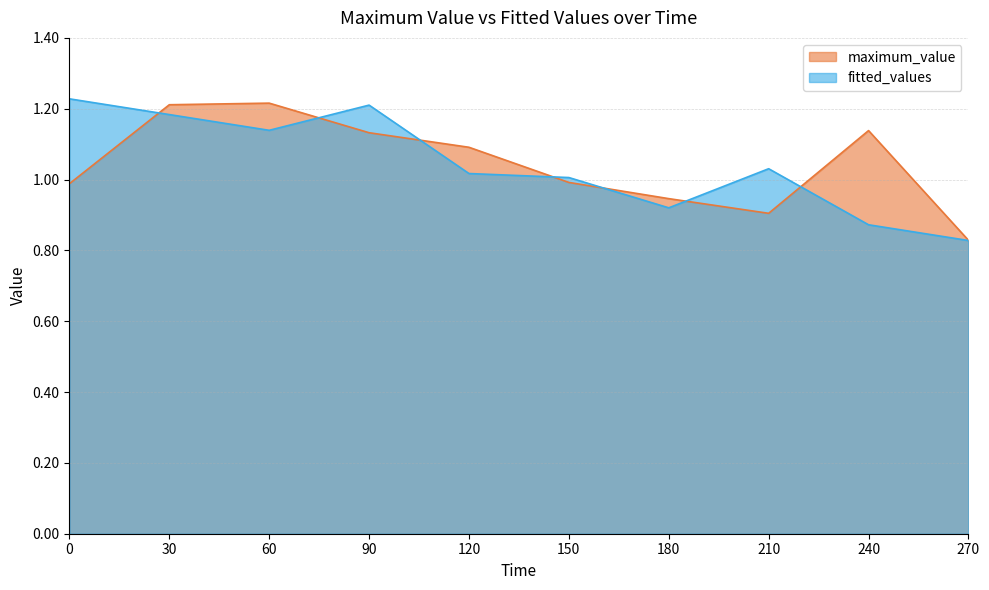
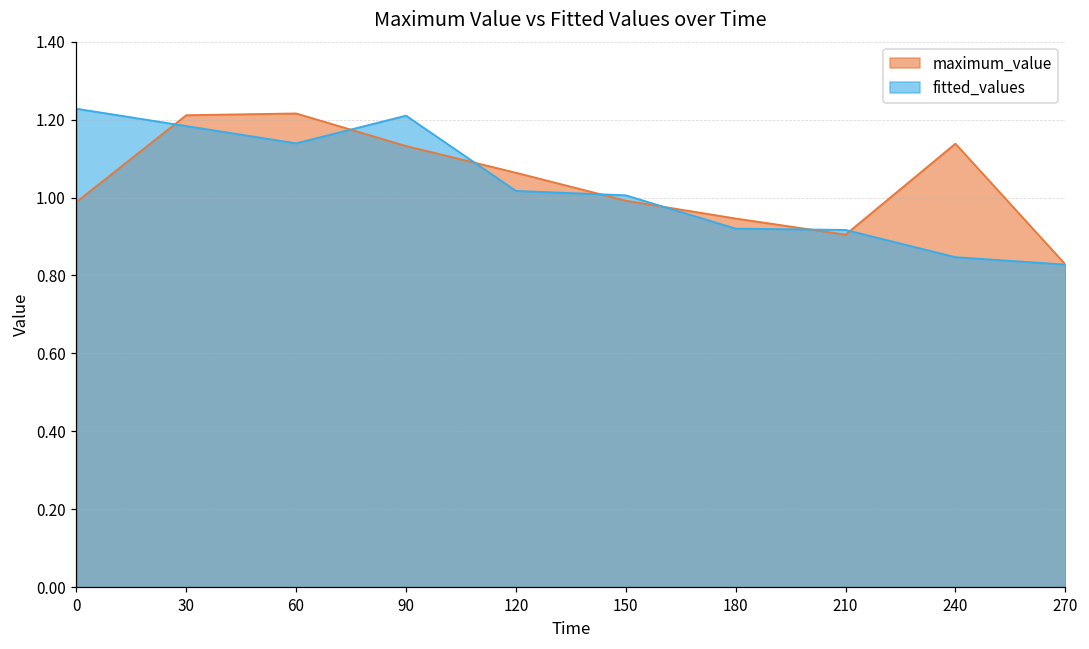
  {
    "maximum_value": {
      "0": 0.99,
      "30": 1.21,
      "60": 1.22,
      "90": 1.13,
-     "120": 1.09,
+     "120": 1.06,
      "150": 0.99,
      "180": 0.95,
      "210": 0.90,
      "240": 1.14
    },
    "fitted_values": {
      "0": 1.23,
      "30": 1.18,
      "60": 1.14,
      "90": 1.21,
      "120": 1.02,
      "150": 1.01,
      "180": 0.92,
-     "210": 1.03,
-     "240": 0.87
+     "210": 0.92,
+     "240": 0.85
    }
  }
